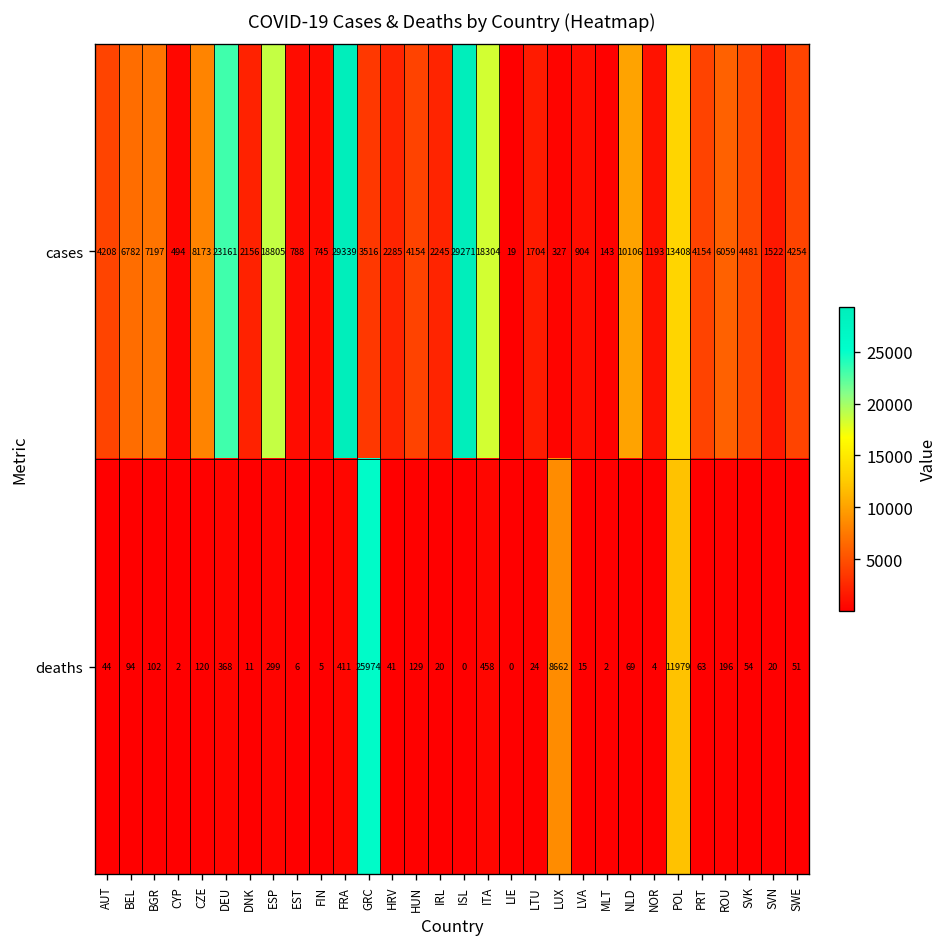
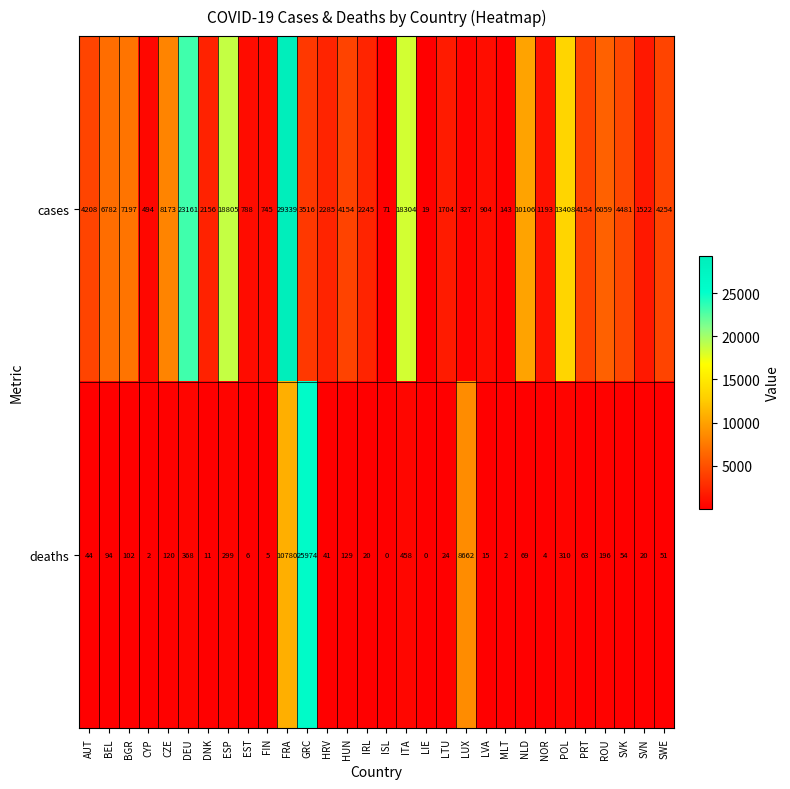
  {
    "cases": {
      "AUT": 4208,
      "BEL": 6782,
      "BGR": 7197,
      "CYP": 494,
      "CZE": 8173,
      "DEU": 23161,
      "DNK": 2156,
      "ESP": 18805,
      "EST": 788,
      "FIN": 745,
      "FRA": 29339,
      "GRC": 3516,
      "HRV": 2285,
      "HUN": 4154,
      "IRL": 2245,
-     "ISL": 29271,
+     "ISL": 71,
      "ITA": 18304,
      "LIE": 19,
      "LTU": 1704,
      "LUX": 327,
      "LVA": 904,
      "MLT": 143,
      "NLD": 10106,
      "NOR": 1193,
      "POL": 13408,
      "PRT": 4154,
      "ROU": 6059,
      "SVK": 4481,
      "SVN": 1522,
      "SWE": 4254
    },
    "deaths": {
      "AUT": 44,
      "BEL": 94,
      "BGR": 102,
      "CYP": 2,
      "CZE": 120,
      "DEU": 368,
      "DNK": 11,
      "ESP": 299,
      "EST": 6,
      "FIN": 5,
-     "FRA": 411,
+     "FRA": 10780,
      "GRC": 25974,
      "HRV": 41,
      "HUN": 129,
      "IRL": 20,
      "ISL": 0,
      "ITA": 458,
      "LIE": 0,
      "LTU": 24,
      "LUX": 8662,
      "LVA": 15,
      "MLT": 2,
      "NLD": 69,
      "NOR": 4,
-     "POL": 11979,
+     "POL": 310,
      "PRT": 63,
      "ROU": 196,
      "SVK": 54,
      "SVN": 20,
      "SWE": 51
    }
  }
